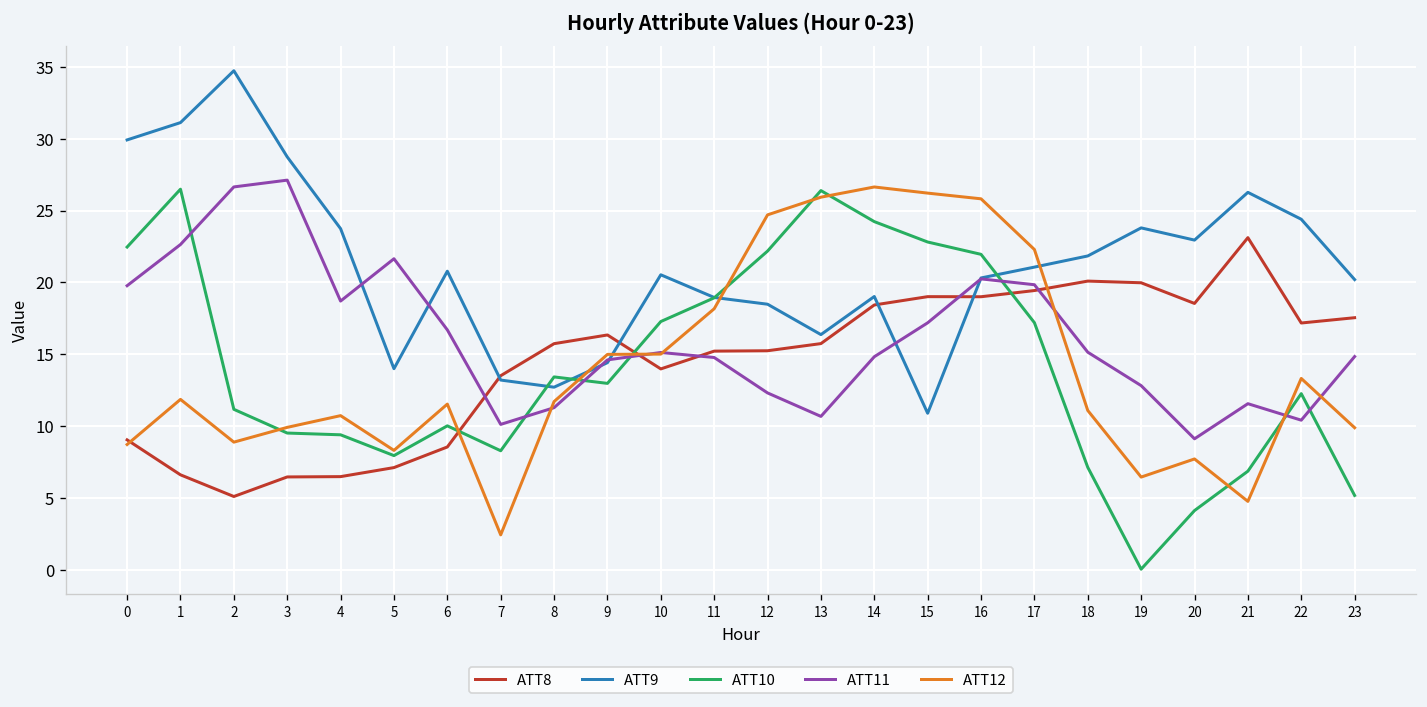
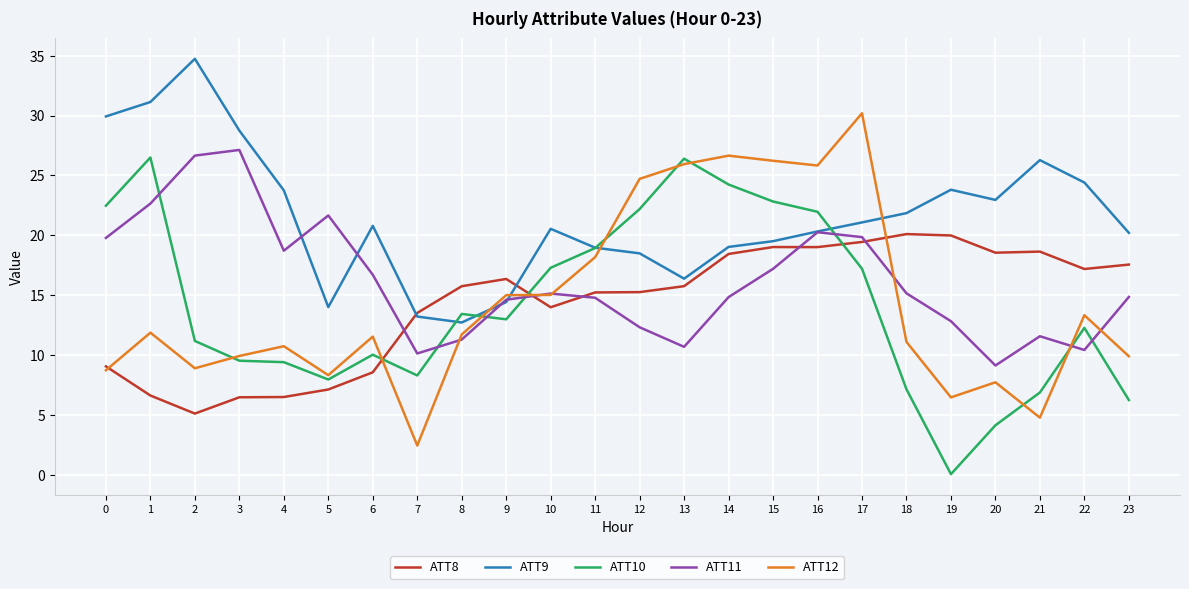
  {
    "ATT8": {
      "0": 9.0,
      "1": 6.6,
      "2": 5.1,
      "3": 6.5,
      "4": 6.5,
      "5": 7.1,
      "6": 8.6,
      "7": 13.5,
      "8": 15.7,
      "9": 16.3,
      "10": 14.0,
      "11": 15.2,
      "12": 15.2,
      "13": 15.7,
      "14": 18.4,
      "15": 19.0,
      "16": 19.0,
      "17": 19.4,
      "18": 20.1,
      "19": 20.0,
      "20": 18.5,
-     "21": 23.1,
+     "21": 18.6,
      "22": 17.2,
      "23": 17.5
    },
    "ATT9": {
      "0": 29.9,
      "1": 31.1,
      "2": 34.7,
      "3": 28.7,
      "4": 23.7,
      "5": 14.0,
      "6": 20.8,
      "7": 13.2,
      "8": 12.7,
      "10": 20.5,
      "12": 18.5,
      "13": 16.4,
      "14": 19.0,
-     "15": 10.9,
+     "15": 19.5,
      "17": 21.1,
      "18": 21.8,
      "19": 23.8,
      "20": 23.0,
      "21": 26.3,
      "22": 24.4,
      "23": 20.2
    },
    "ATT10": {
      "0": 22.5,
      "1": 26.5,
      "2": 11.2,
      "3": 9.5,
      "4": 9.4,
      "5": 8.0,
      "6": 10.0,
      "7": 8.3,
      "8": 13.4,
      "9": 13.0,
      "10": 17.3,
      "12": 22.2,
      "13": 26.4,
      "14": 24.2,
      "15": 22.8,
      "16": 22.0,
      "17": 17.2,
      "18": 7.1,
      "19": 0.0,
      "20": 4.1,
      "21": 6.9,
      "22": 12.3,
-     "23": 5.2
+     "23": 6.2
    },
    "ATT11": {
      "0": 19.8,
      "1": 22.6,
      "2": 26.7,
      "3": 27.1,
      "4": 18.7,
      "5": 21.7,
      "6": 16.7,
      "7": 10.1,
      "8": 11.3,
      "11": 14.8,
      "12": 12.3,
      "13": 10.7,
      "14": 14.8,
      "15": 17.2,
      "17": 19.8,
      "18": 15.1,
      "19": 12.8,
      "20": 9.1,
      "21": 11.6,
      "22": 10.4,
      "23": 14.8
    },
    "ATT12": {
      "0": 8.7,
      "1": 11.9,
      "2": 8.9,
      "3": 9.9,
      "4": 10.7,
      "5": 8.3,
      "6": 11.5,
      "7": 2.4,
      "8": 11.7,
      "9": 15.0,
      "11": 18.2,
      "12": 24.7,
      "13": 25.9,
      "14": 26.6,
      "15": 26.2,
      "16": 25.8,
-     "17": 22.3,
+     "17": 30.2,
      "18": 11.1,
      "19": 6.5,
      "20": 7.7,
      "21": 4.8,
      "22": 13.3,
      "23": 9.9
    }
  }
